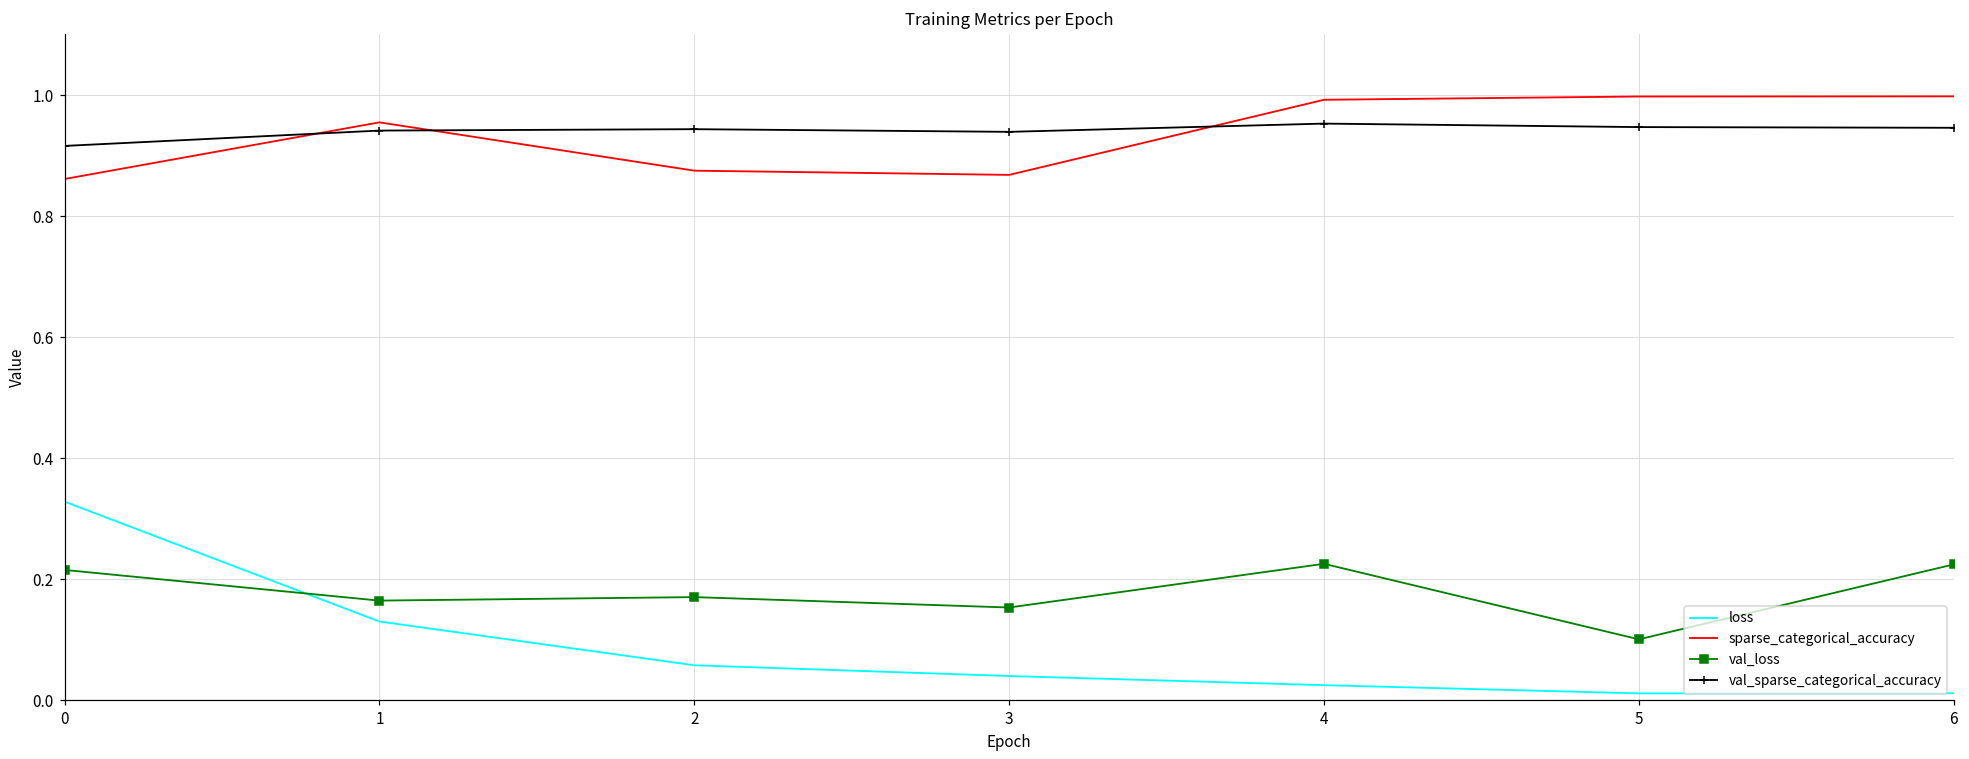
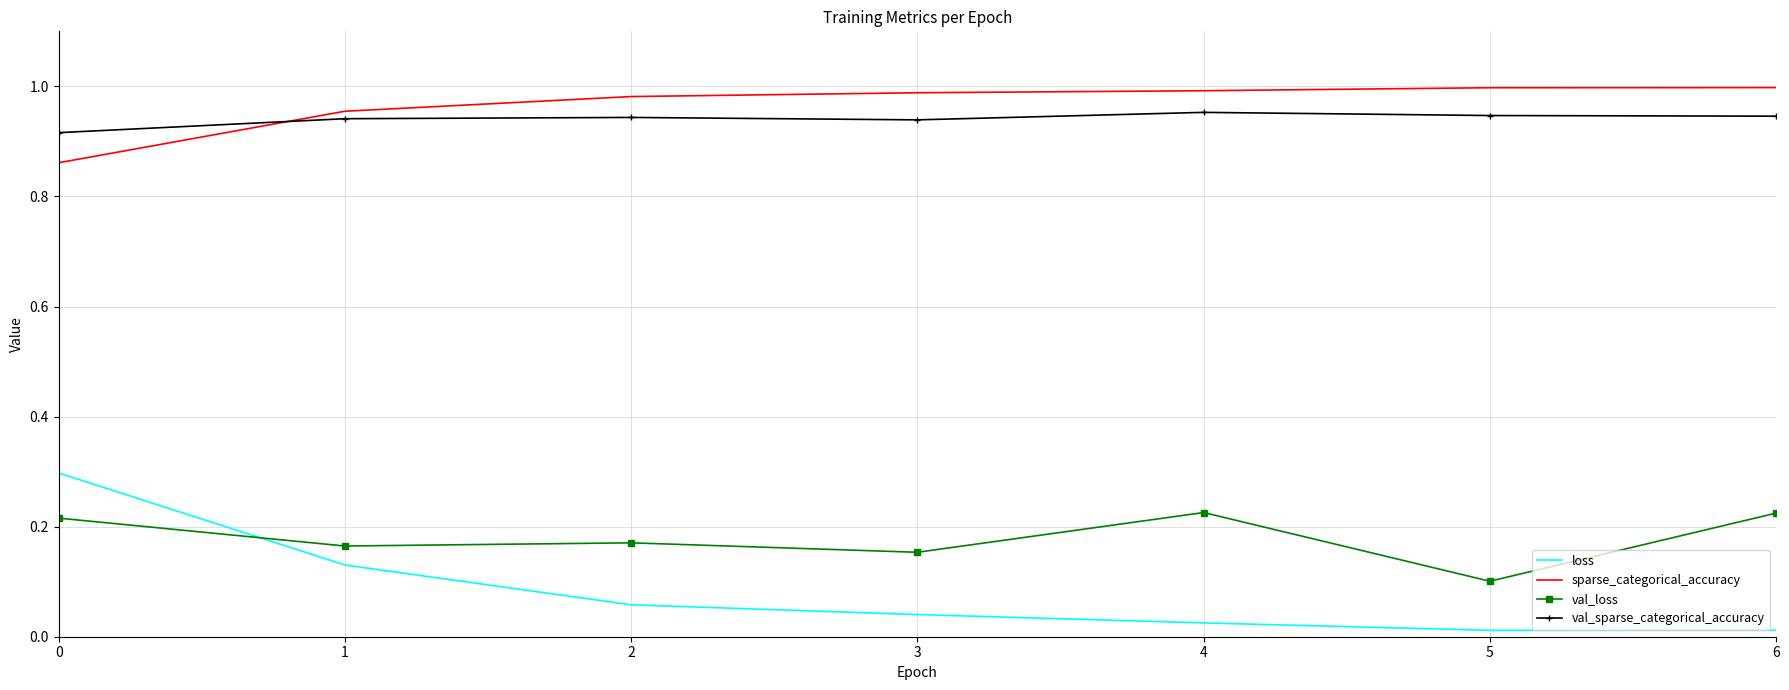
  {
    "loss": {
-     "0": 0.33,
+     "0": 0.30,
      "1": 0.13,
      "2": 0.06,
      "3": 0.04,
      "4": 0.03,
      "5": 0.01,
      "6": 0.01
    },
    "sparse_categorical_accuracy": {
      "0": 0.86,
      "1": 0.95,
-     "2": 0.88,
-     "3": 0.87,
+     "2": 0.98,
+     "3": 0.99,
      "4": 0.99,
      "5": 1.00,
      "6": 1.00
    },
    "val_loss": {
      "0": 0.22,
      "1": 0.16,
      "2": 0.17,
      "3": 0.15,
      "4": 0.23,
      "5": 0.10,
      "6": 0.22
    },
    "val_sparse_categorical_accuracy": {
      "0": 0.92,
      "1": 0.94,
      "2": 0.94,
      "3": 0.94,
      "4": 0.95,
      "5": 0.95,
      "6": 0.95
    }
  }
